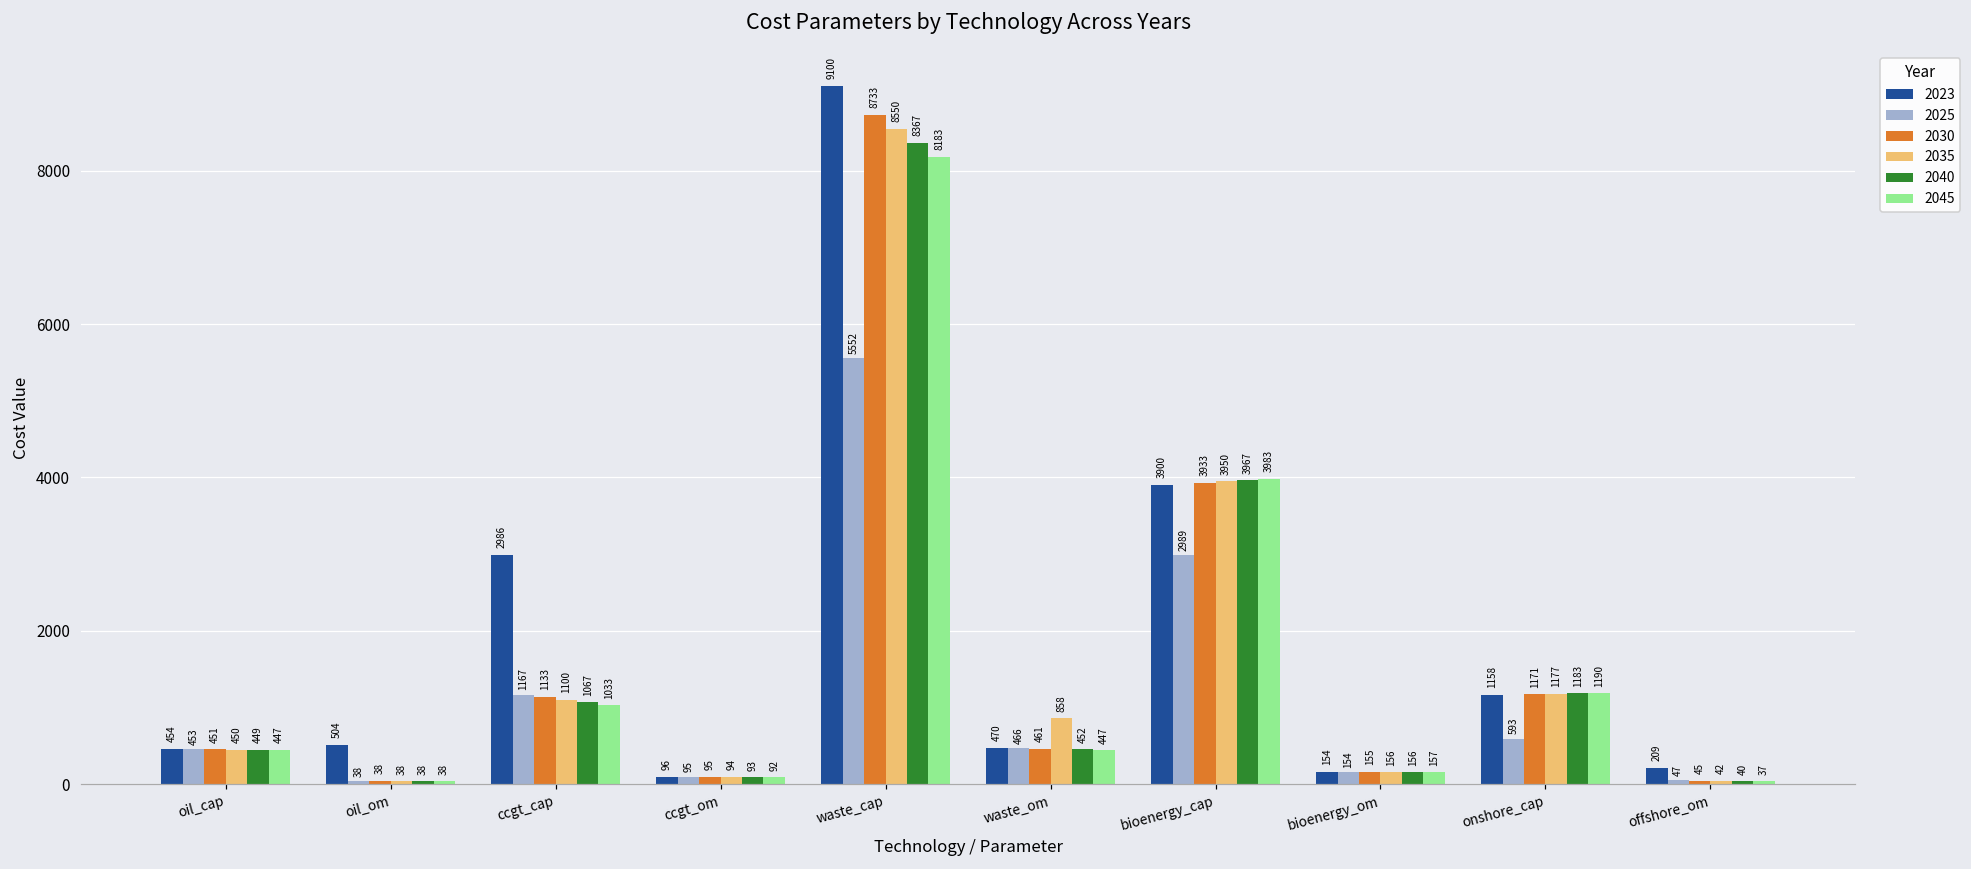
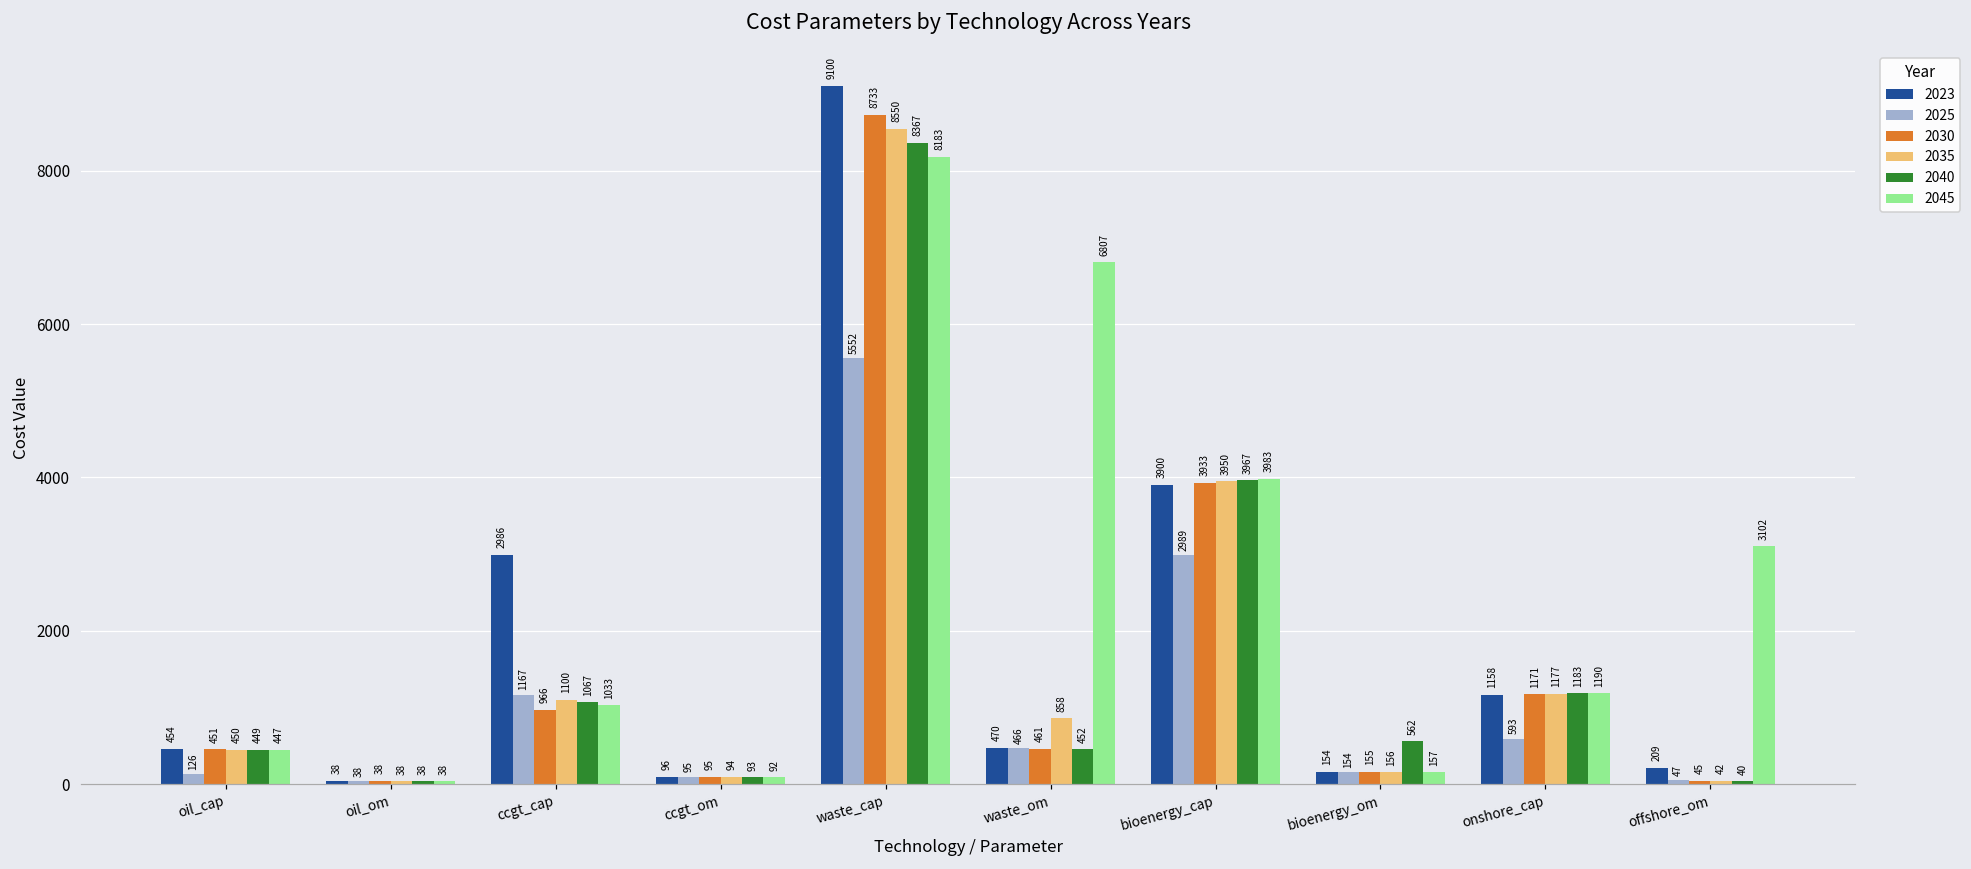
  {
    "2023": {
      "oil_cap": 454,
-     "oil_om": 504,
+     "oil_om": 38,
      "ccgt_cap": 2986,
      "ccgt_om": 96,
      "waste_cap": 9100,
      "waste_om": 470,
      "bioenergy_cap": 3900,
      "bioenergy_om": 154,
      "onshore_cap": 1158,
      "offshore_om": 209
    },
    "2025": {
-     "oil_cap": 453,
+     "oil_cap": 126,
      "oil_om": 38,
      "ccgt_cap": 1167,
      "ccgt_om": 95,
      "waste_cap": 5552,
      "waste_om": 466,
      "bioenergy_cap": 2989,
      "bioenergy_om": 154,
      "onshore_cap": 593,
      "offshore_om": 47
    },
    "2030": {
      "oil_cap": 451,
      "oil_om": 38,
-     "ccgt_cap": 1133,
+     "ccgt_cap": 966,
      "ccgt_om": 95,
      "waste_cap": 8733,
      "waste_om": 461,
      "bioenergy_cap": 3933,
      "bioenergy_om": 155,
      "onshore_cap": 1171,
      "offshore_om": 45
    },
    "2035": {
      "oil_cap": 450,
      "oil_om": 38,
      "ccgt_cap": 1100,
      "ccgt_om": 94,
      "waste_cap": 8550,
      "waste_om": 858,
      "bioenergy_cap": 3950,
      "bioenergy_om": 156,
      "onshore_cap": 1177,
      "offshore_om": 42
    },
    "2040": {
      "oil_cap": 449,
      "oil_om": 38,
      "ccgt_cap": 1067,
      "ccgt_om": 93,
      "waste_cap": 8367,
      "waste_om": 452,
      "bioenergy_cap": 3967,
-     "bioenergy_om": 156,
+     "bioenergy_om": 562,
      "onshore_cap": 1183,
      "offshore_om": 40
    },
    "2045": {
      "oil_cap": 447,
      "oil_om": 38,
      "ccgt_cap": 1033,
      "ccgt_om": 92,
      "waste_cap": 8183,
-     "waste_om": 447,
+     "waste_om": 6807,
      "bioenergy_cap": 3983,
      "bioenergy_om": 157,
      "onshore_cap": 1190,
-     "offshore_om": 37
+     "offshore_om": 3102
    }
  }
